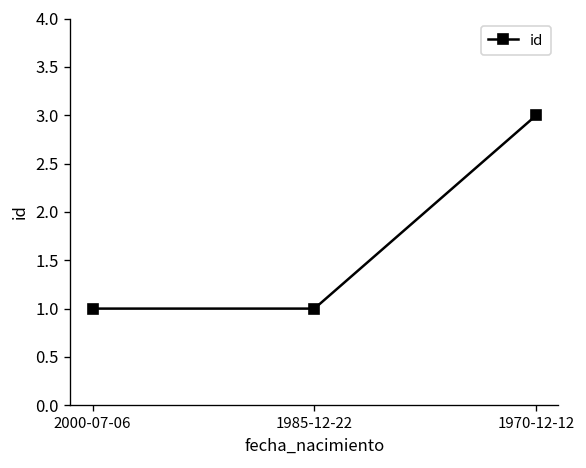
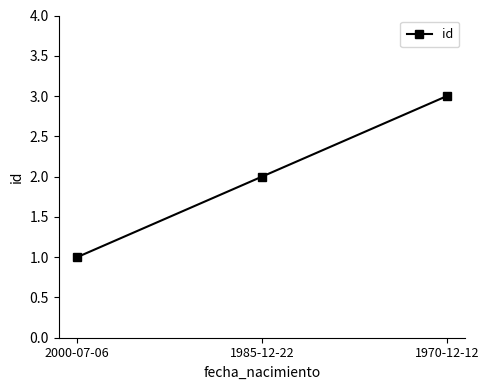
  {
    "2000-07-06": 1,
-   "1985-12-22": 1,
+   "1985-12-22": 2,
    "1970-12-12": 3
  }
